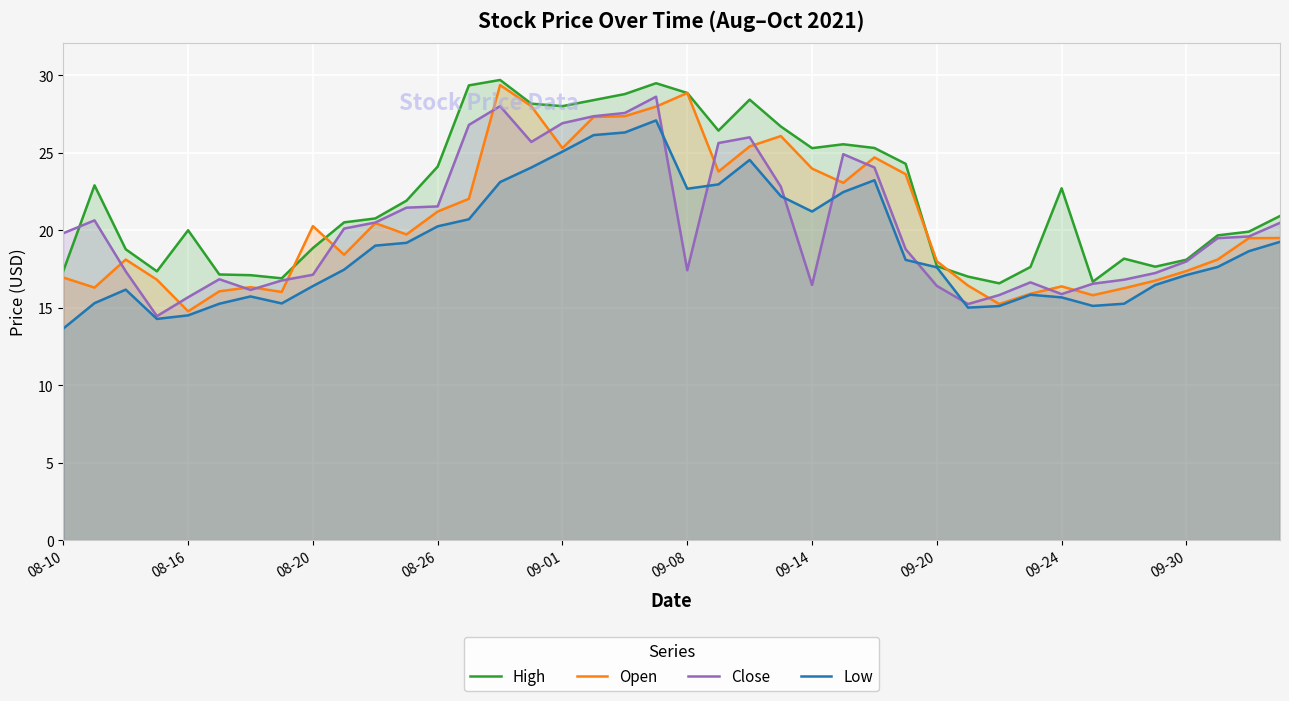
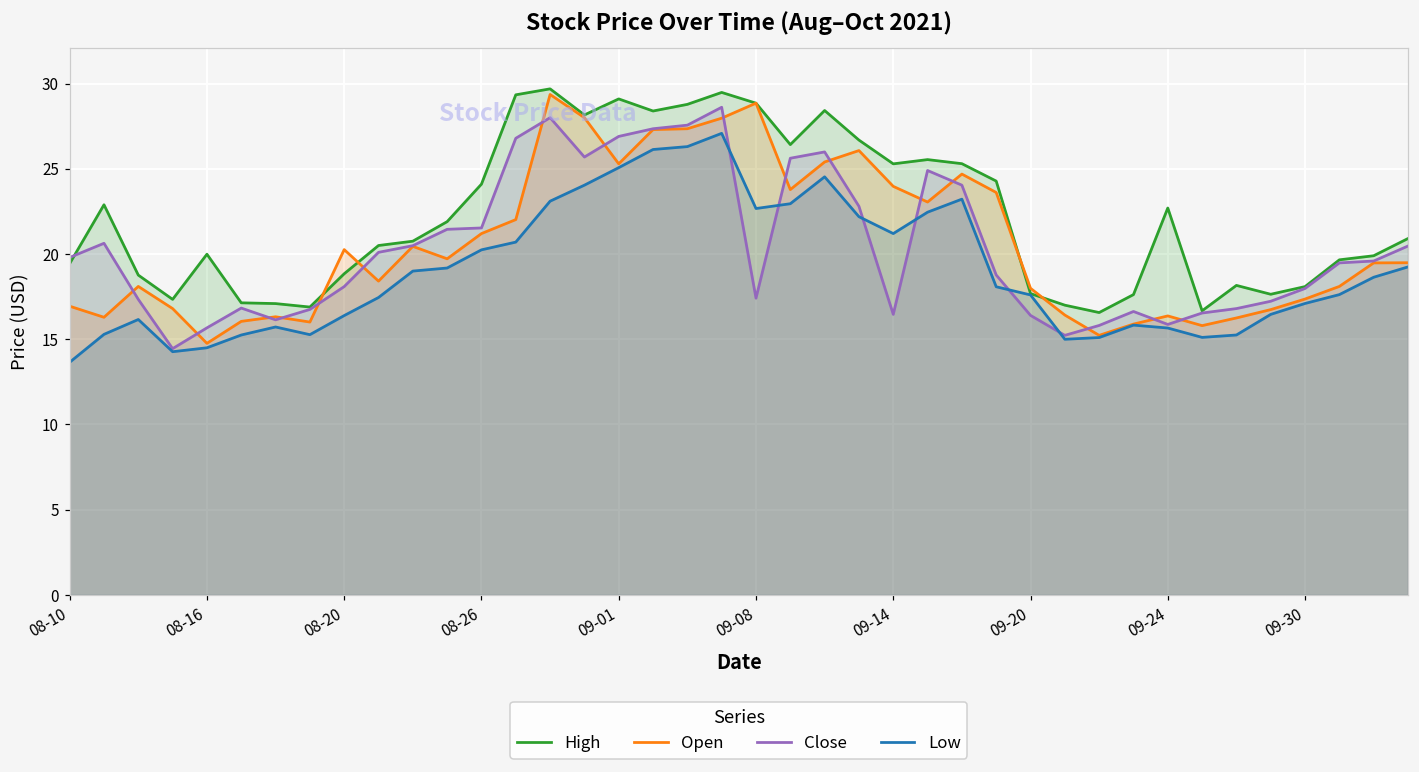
  {
    "High": {
-     "08-10": 17.4,
+     "08-10": 19.4,
      "08-16": 20.0,
      "08-20": 18.8,
      "08-26": 24.1,
-     "09-01": 28.0,
+     "09-01": 29.1,
      "09-14": 25.3,
      "09-24": 22.7
    },
    "Open": {
      "08-10": 16.9,
      "08-16": 14.8,
      "08-20": 20.3,
      "08-26": 21.2,
      "09-01": 25.3,
      "09-14": 24.0,
      "09-20": 18.0,
      "09-24": 16.4,
      "09-30": 17.4
    },
    "Close": {
      "08-10": 19.8,
      "08-16": 15.7,
-     "08-20": 17.1,
+     "08-20": 18.1,
      "08-26": 21.5,
      "09-01": 26.9,
      "09-08": 17.4,
      "09-14": 16.5,
      "09-20": 16.4,
      "09-24": 15.9
    },
    "Low": {
      "08-10": 13.7,
      "08-16": 14.5,
      "08-20": 16.4,
      "08-26": 20.2,
      "09-01": 25.1,
      "09-08": 22.7,
      "09-14": 21.2,
      "09-24": 15.7,
      "09-30": 17.1
    }
  }
